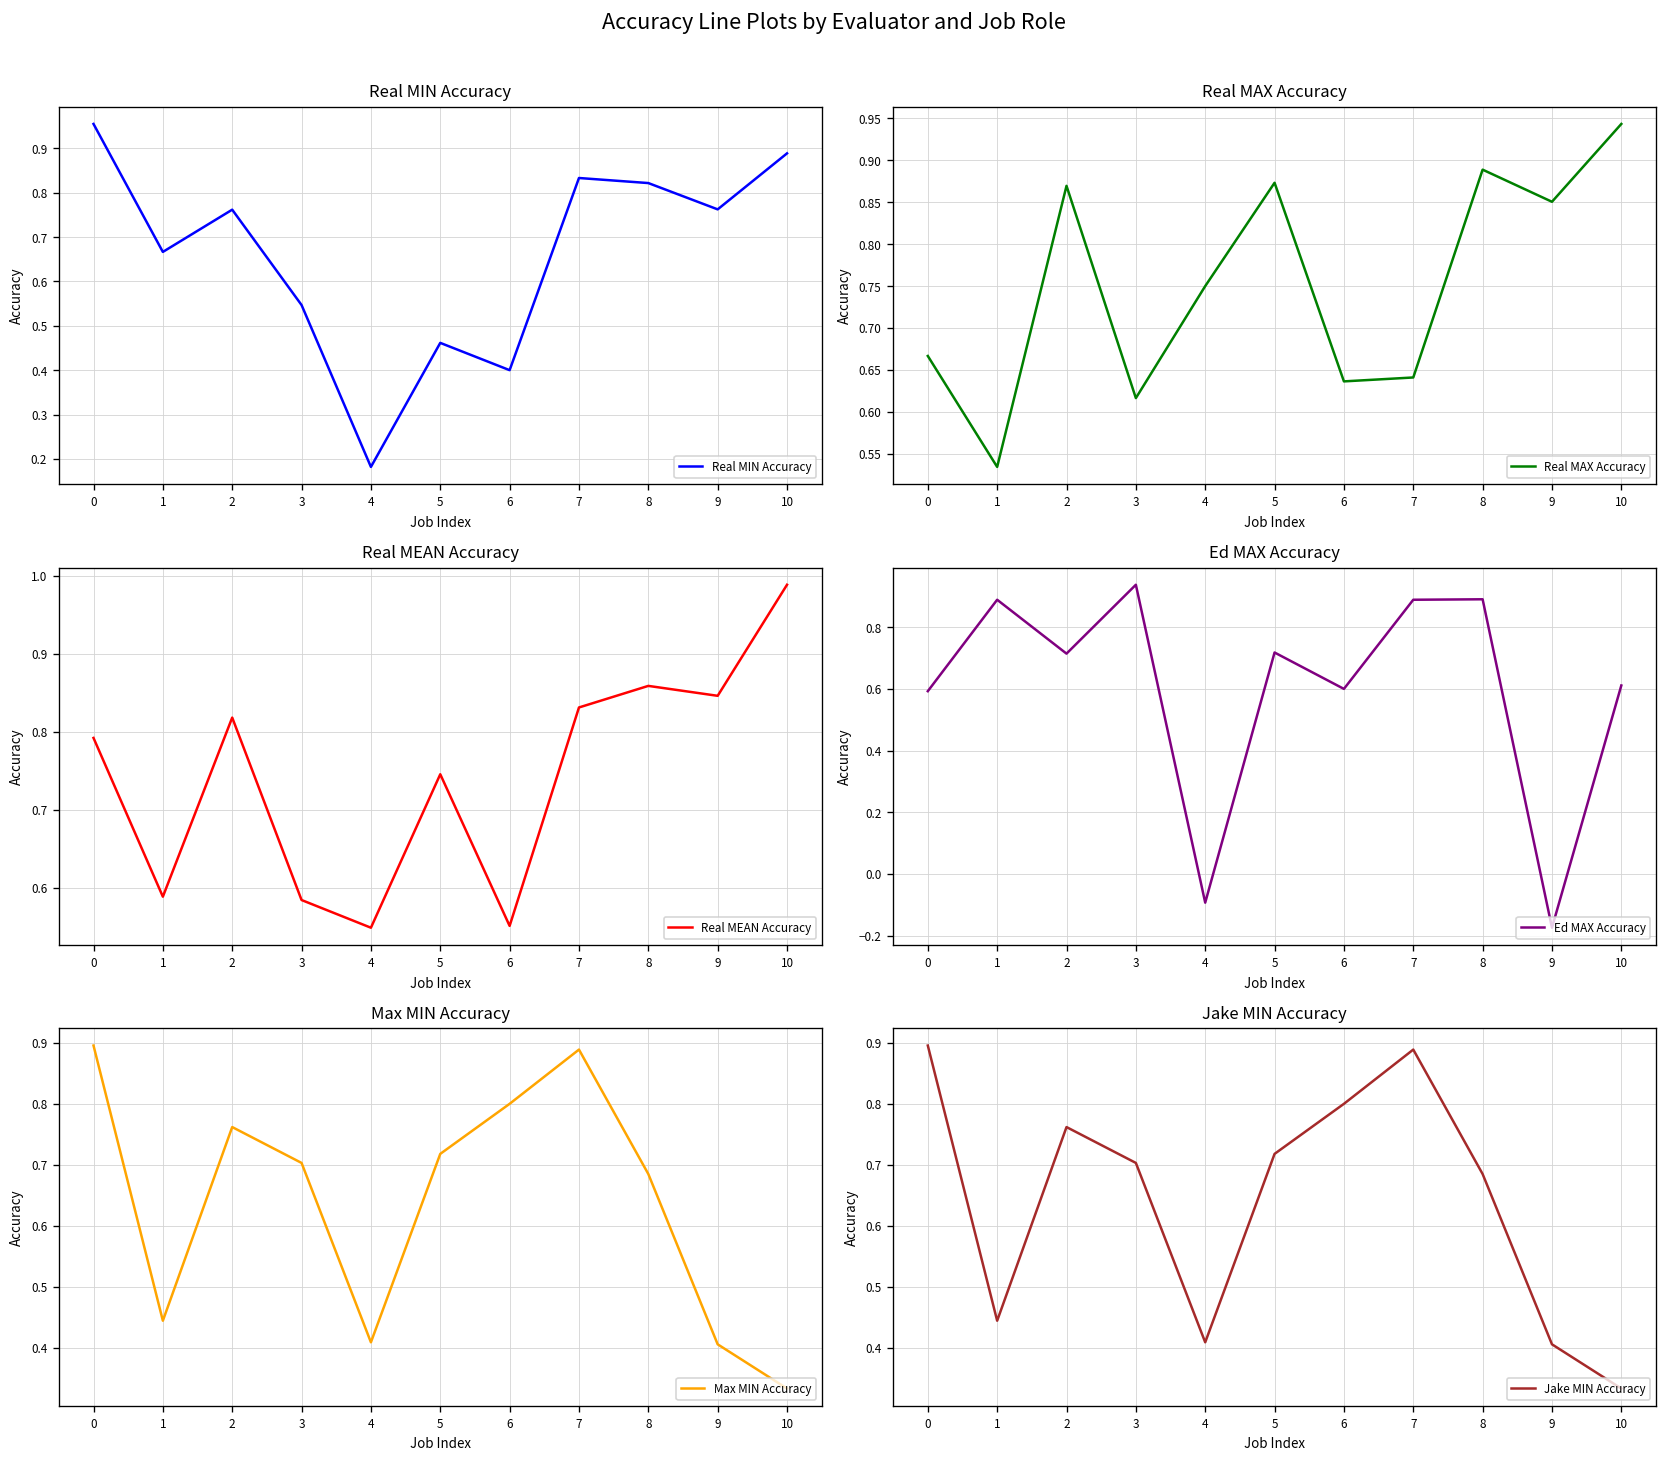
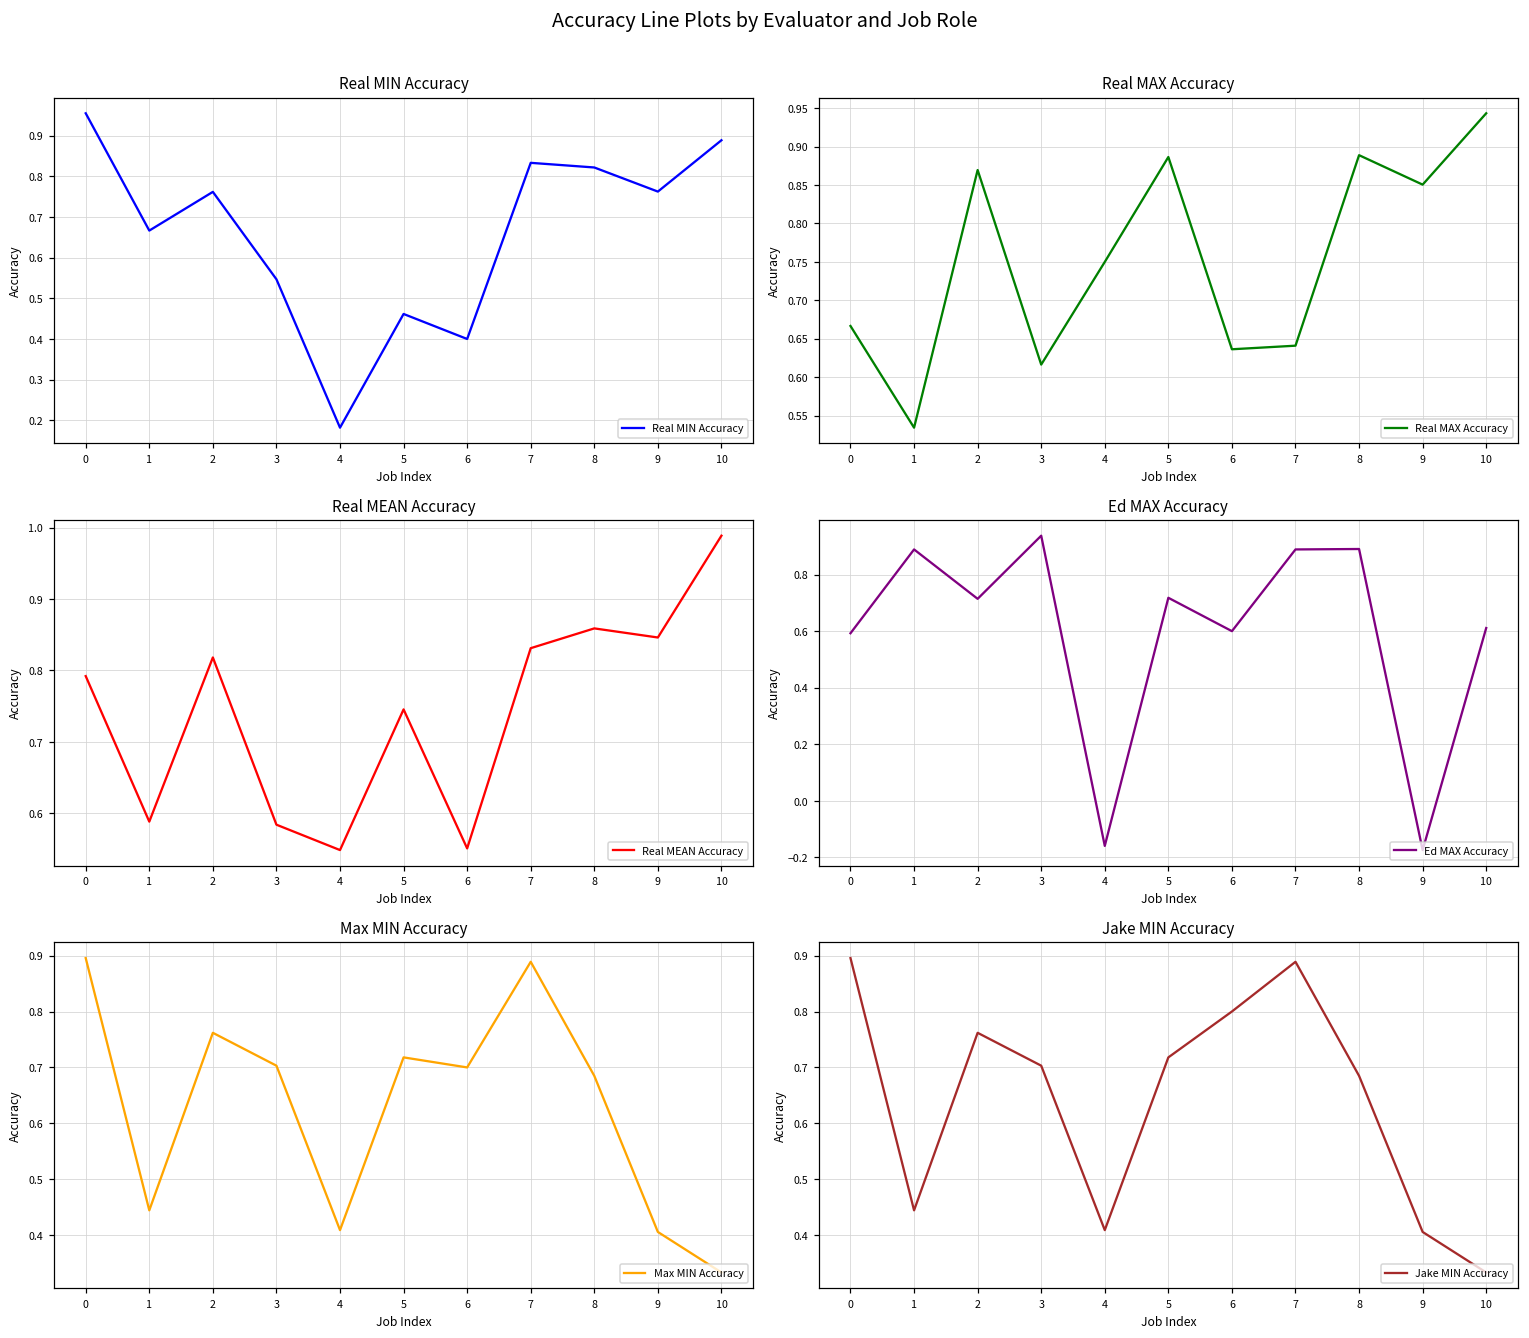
  {
    "Real MIN Accuracy": {
      "0": 0.96,
      "1": 0.67,
      "2": 0.76,
      "3": 0.55,
      "4": 0.18,
      "5": 0.46,
      "6": 0.40,
      "7": 0.83,
      "8": 0.82,
      "9": 0.76,
      "10": 0.89
    },
    "Real MAX Accuracy": {
      "0": 0.67,
      "1": 0.53,
      "2": 0.87,
      "3": 0.62,
      "4": 0.75,
-     "5": 0.87,
+     "5": 0.89,
      "6": 0.64,
      "7": 0.64,
      "8": 0.89,
      "9": 0.85,
      "10": 0.94
    },
    "Real MEAN Accuracy": {
      "0": 0.79,
      "1": 0.59,
      "2": 0.82,
      "3": 0.58,
      "4": 0.55,
      "5": 0.75,
      "6": 0.55,
      "7": 0.83,
      "8": 0.86,
      "9": 0.85,
      "10": 0.99
    },
    "Ed MAX Accuracy": {
      "0": 0.59,
      "1": 0.89,
      "2": 0.71,
      "3": 0.94,
-     "4": -0.09,
+     "4": -0.16,
      "5": 0.72,
      "6": 0.60,
      "7": 0.89,
      "8": 0.89,
      "10": 0.61
    },
    "Max MIN Accuracy": {
      "0": 0.9,
      "1": 0.44,
      "2": 0.76,
      "3": 0.7,
      "4": 0.41,
      "5": 0.72,
-     "6": 0.8,
+     "6": 0.7,
      "7": 0.89,
      "8": 0.68,
      "9": 0.41
    },
    "Jake MIN Accuracy": {
      "0": 0.90,
      "1": 0.44,
      "2": 0.76,
      "3": 0.70,
      "4": 0.41,
      "5": 0.72,
      "6": 0.80,
      "7": 0.89,
      "8": 0.68,
      "9": 0.41
    }
  }
